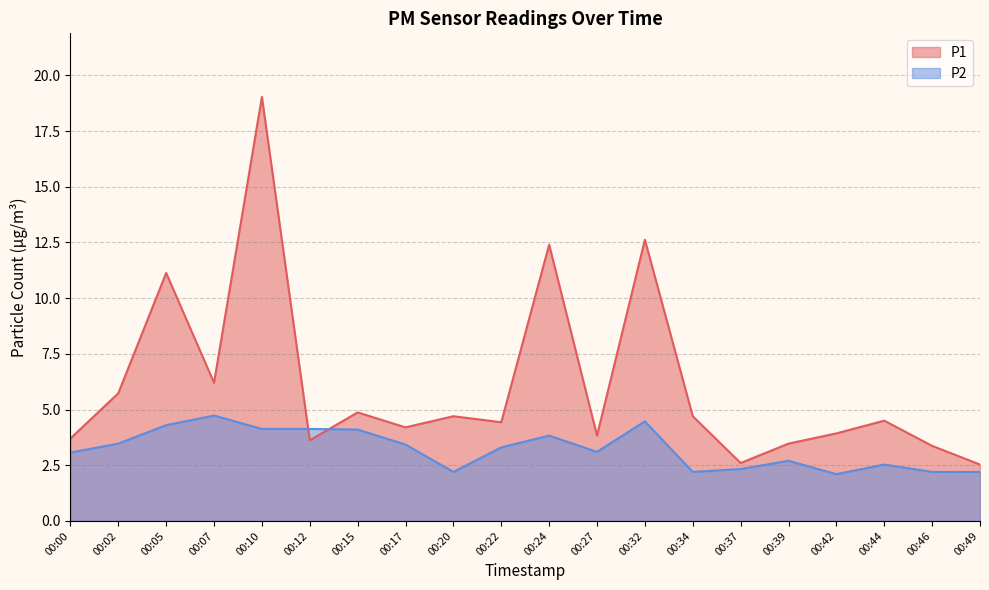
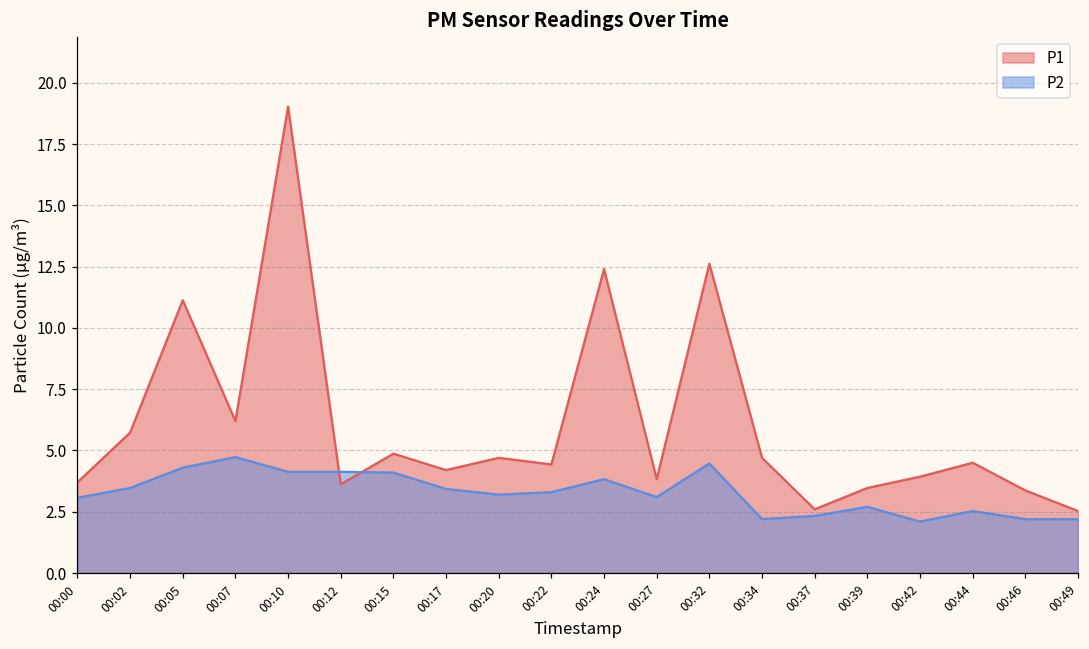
  {
    "P1": {
      "00:00": 3.7,
      "00:02": 5.7,
      "00:05": 11.1,
      "00:07": 6.2,
      "00:10": 19.0,
      "00:12": 3.6,
      "00:15": 4.9,
      "00:17": 4.2,
      "00:20": 4.7,
      "00:22": 4.4,
      "00:24": 12.4,
      "00:27": 3.8,
      "00:32": 12.6,
      "00:34": 4.7,
      "00:37": 2.6,
      "00:39": 3.5,
      "00:42": 3.9,
      "00:44": 4.5,
      "00:46": 3.4,
      "00:49": 2.5
    },
    "P2": {
      "00:00": 3.1,
      "00:02": 3.5,
      "00:05": 4.3,
      "00:07": 4.7,
      "00:10": 4.1,
      "00:12": 4.1,
      "00:15": 4.1,
      "00:17": 3.4,
-     "00:20": 2.2,
+     "00:20": 3.2,
      "00:22": 3.3,
      "00:24": 3.8,
      "00:27": 3.1,
      "00:32": 4.5,
      "00:34": 2.2,
      "00:37": 2.3,
      "00:39": 2.7,
      "00:42": 2.1,
      "00:44": 2.5,
      "00:46": 2.2,
      "00:49": 2.2
    }
  }
